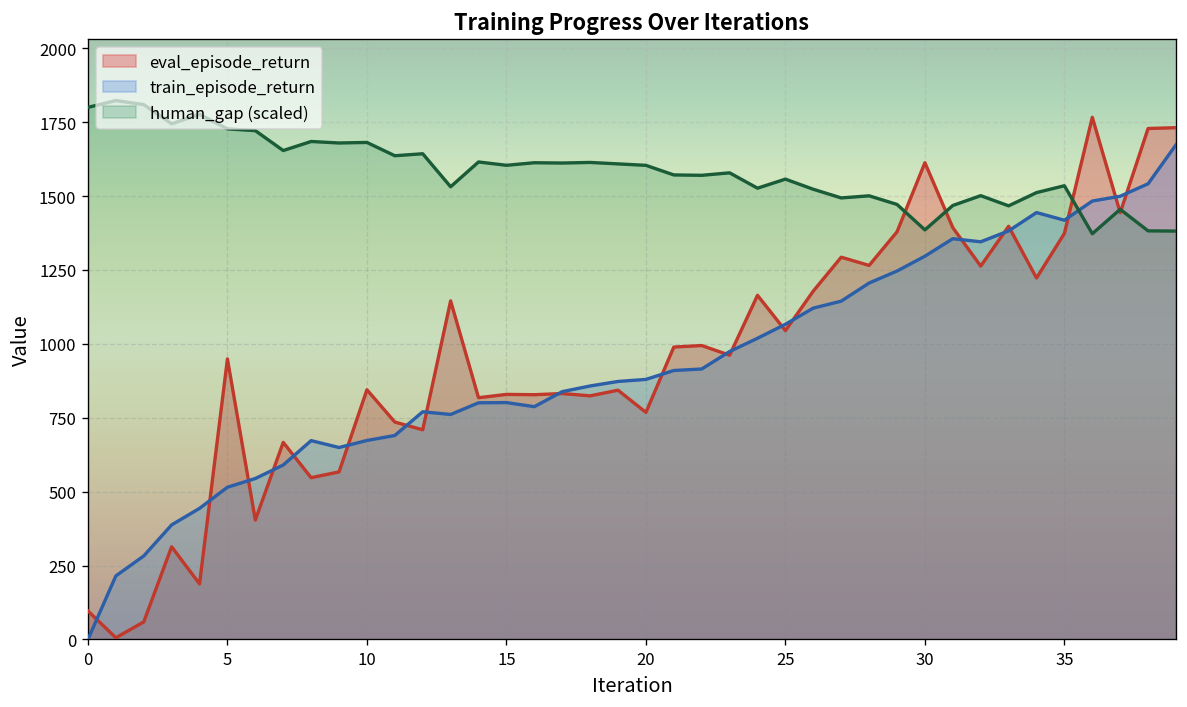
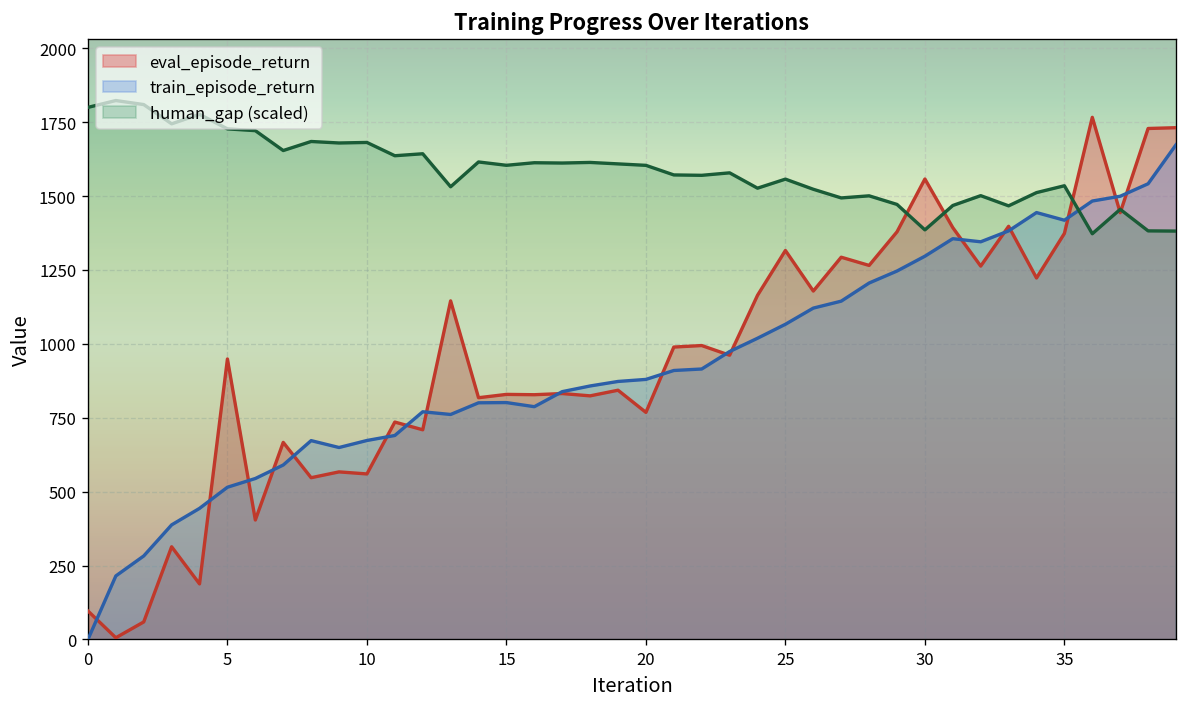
  {
    "eval_episode_return": {
      "0": 100,
      "5": 950,
-     "10": 840,
+     "10": 560,
      "15": 830,
      "20": 770,
-     "25": 1040,
-     "30": 1610,
+     "25": 1320,
+     "30": 1560,
      "35": 1370
    }
  }
